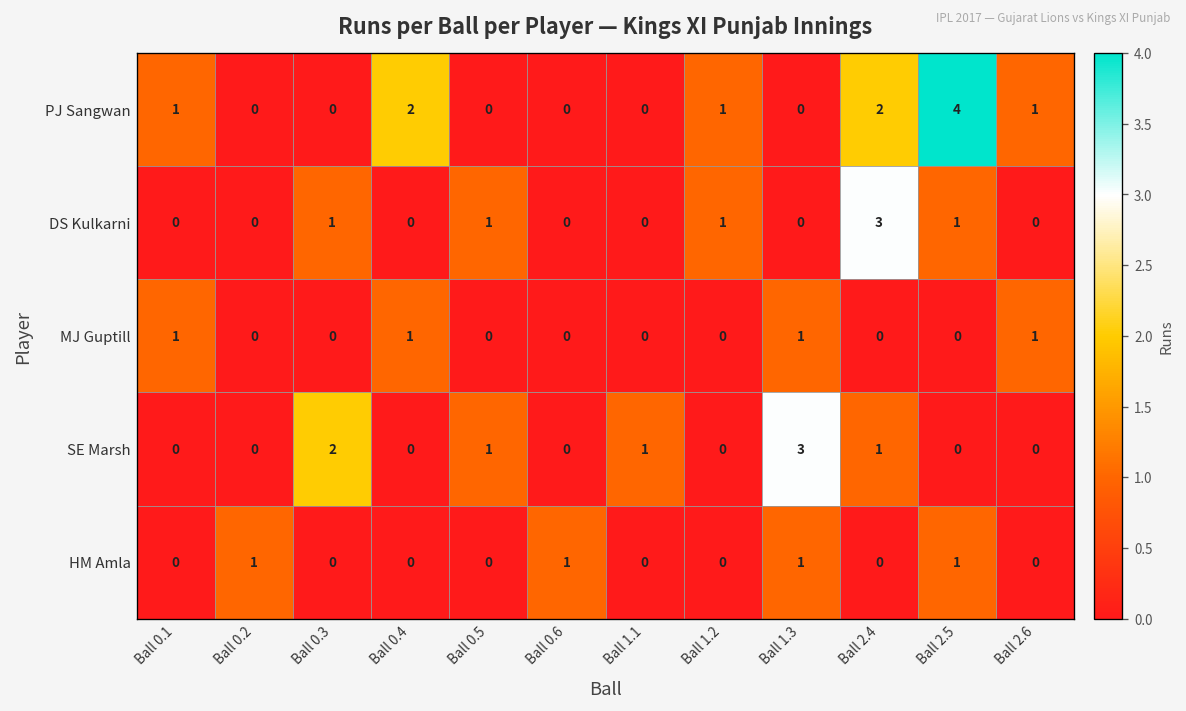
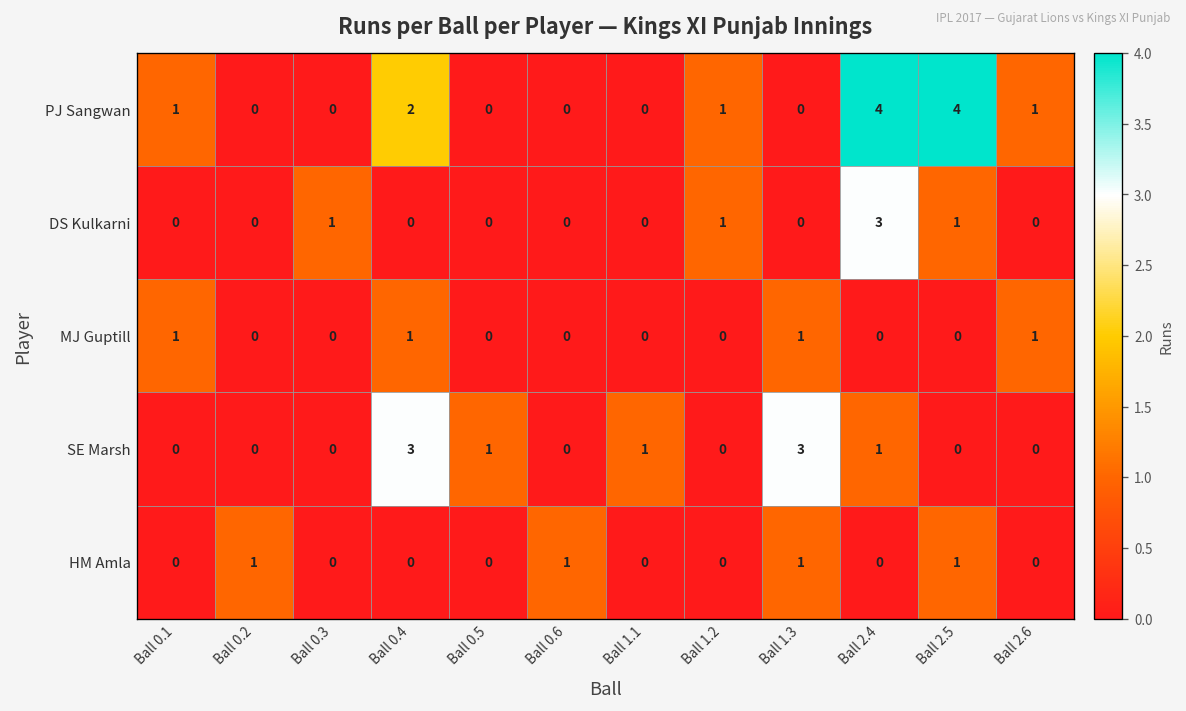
  {
    "PJ Sangwan": {
      "Ball 0.1": 1,
      "Ball 0.2": 0,
      "Ball 0.3": 0,
      "Ball 0.4": 2,
      "Ball 0.5": 0,
      "Ball 0.6": 0,
      "Ball 1.1": 0,
      "Ball 1.2": 1,
      "Ball 1.3": 0,
-     "Ball 2.4": 2,
+     "Ball 2.4": 4,
      "Ball 2.5": 4,
      "Ball 2.6": 1
    },
    "DS Kulkarni": {
      "Ball 0.1": 0,
      "Ball 0.2": 0,
      "Ball 0.3": 1,
      "Ball 0.4": 0,
-     "Ball 0.5": 1,
+     "Ball 0.5": 0,
      "Ball 0.6": 0,
      "Ball 1.1": 0,
      "Ball 1.2": 1,
      "Ball 1.3": 0,
      "Ball 2.4": 3,
      "Ball 2.5": 1,
      "Ball 2.6": 0
    },
    "MJ Guptill": {
      "Ball 0.1": 1,
      "Ball 0.2": 0,
      "Ball 0.3": 0,
      "Ball 0.4": 1,
      "Ball 0.5": 0,
      "Ball 0.6": 0,
      "Ball 1.1": 0,
      "Ball 1.2": 0,
      "Ball 1.3": 1,
      "Ball 2.4": 0,
      "Ball 2.5": 0,
      "Ball 2.6": 1
    },
    "SE Marsh": {
      "Ball 0.1": 0,
      "Ball 0.2": 0,
-     "Ball 0.3": 2,
-     "Ball 0.4": 0,
+     "Ball 0.3": 0,
+     "Ball 0.4": 3,
      "Ball 0.5": 1,
      "Ball 0.6": 0,
      "Ball 1.1": 1,
      "Ball 1.2": 0,
      "Ball 1.3": 3,
      "Ball 2.4": 1,
      "Ball 2.5": 0,
      "Ball 2.6": 0
    },
    "HM Amla": {
      "Ball 0.1": 0,
      "Ball 0.2": 1,
      "Ball 0.3": 0,
      "Ball 0.4": 0,
      "Ball 0.5": 0,
      "Ball 0.6": 1,
      "Ball 1.1": 0,
      "Ball 1.2": 0,
      "Ball 1.3": 1,
      "Ball 2.4": 0,
      "Ball 2.5": 1,
      "Ball 2.6": 0
    }
  }
